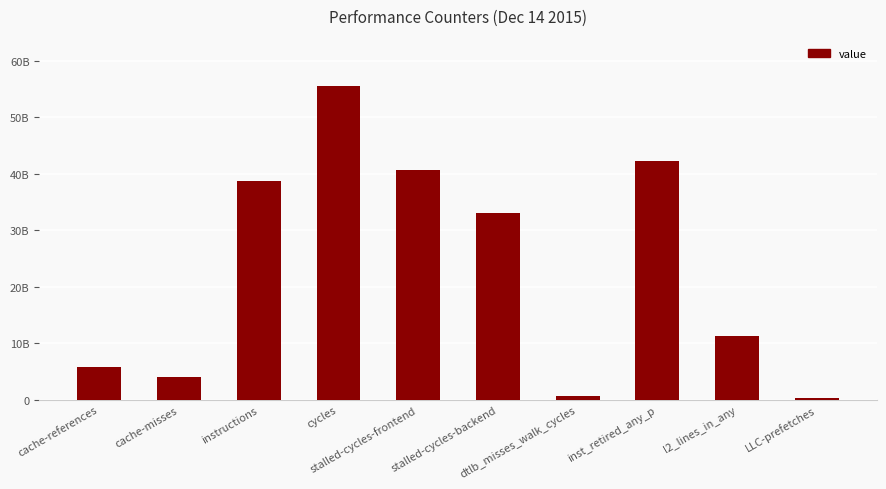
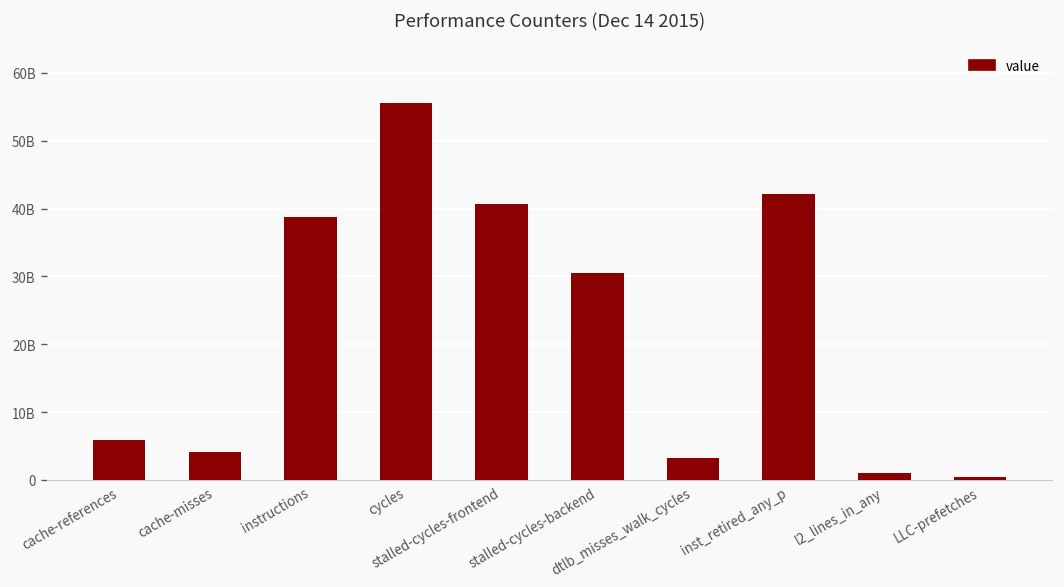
  {
    "cache-references": 6000000000,
    "cache-misses": 4000000000,
    "instructions": 39000000000,
    "cycles": 56000000000,
    "stalled-cycles-frontend": 41000000000,
-   "stalled-cycles-backend": 33000000000,
-   "dtlb_misses_walk_cycles": 1000000000,
+   "stalled-cycles-backend": 30000000000,
+   "dtlb_misses_walk_cycles": 3000000000,
    "inst_retired_any_p": 42000000000,
-   "l2_lines_in_any": 11000000000
+   "l2_lines_in_any": 1000000000
  }
